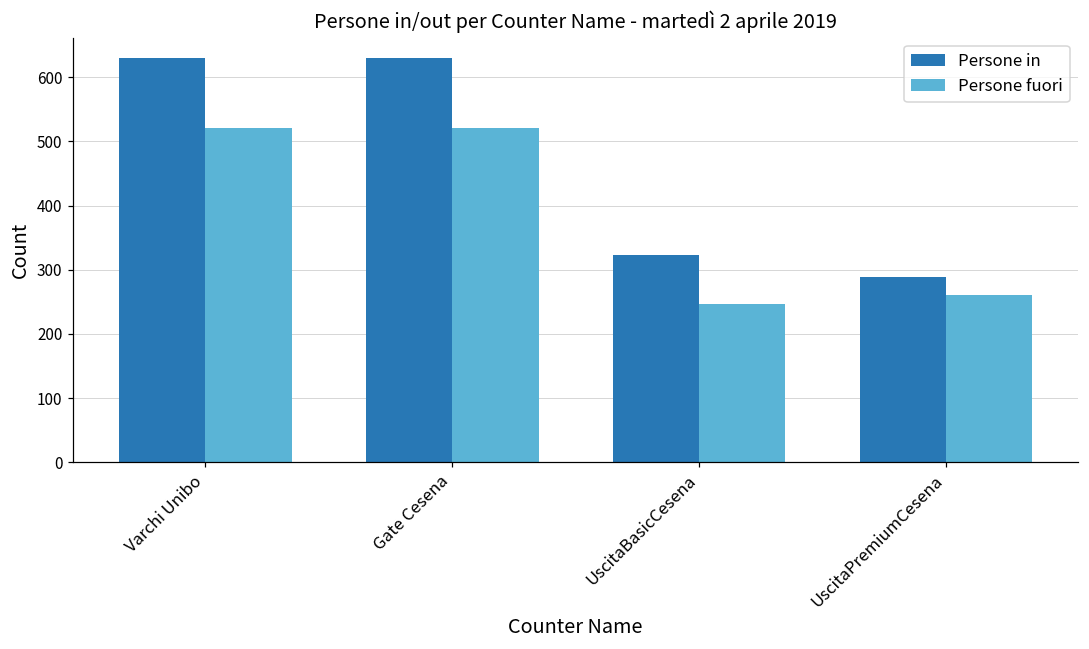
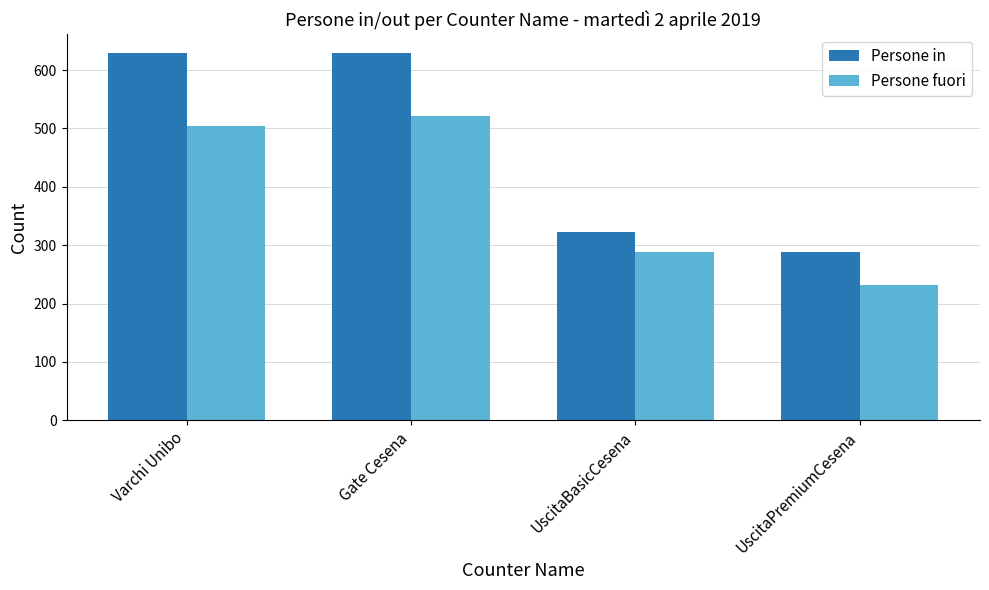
  {
    "Persone in": {
      "Varchi Unibo": 630,
      "Gate Cesena": 630,
      "UscitaBasicCesena": 320,
      "UscitaPremiumCesena": 290
    },
    "Persone fuori": {
-     "Varchi Unibo": 520,
+     "Varchi Unibo": 510,
      "Gate Cesena": 520,
-     "UscitaBasicCesena": 250,
-     "UscitaPremiumCesena": 260
+     "UscitaBasicCesena": 290,
+     "UscitaPremiumCesena": 230
    }
  }
